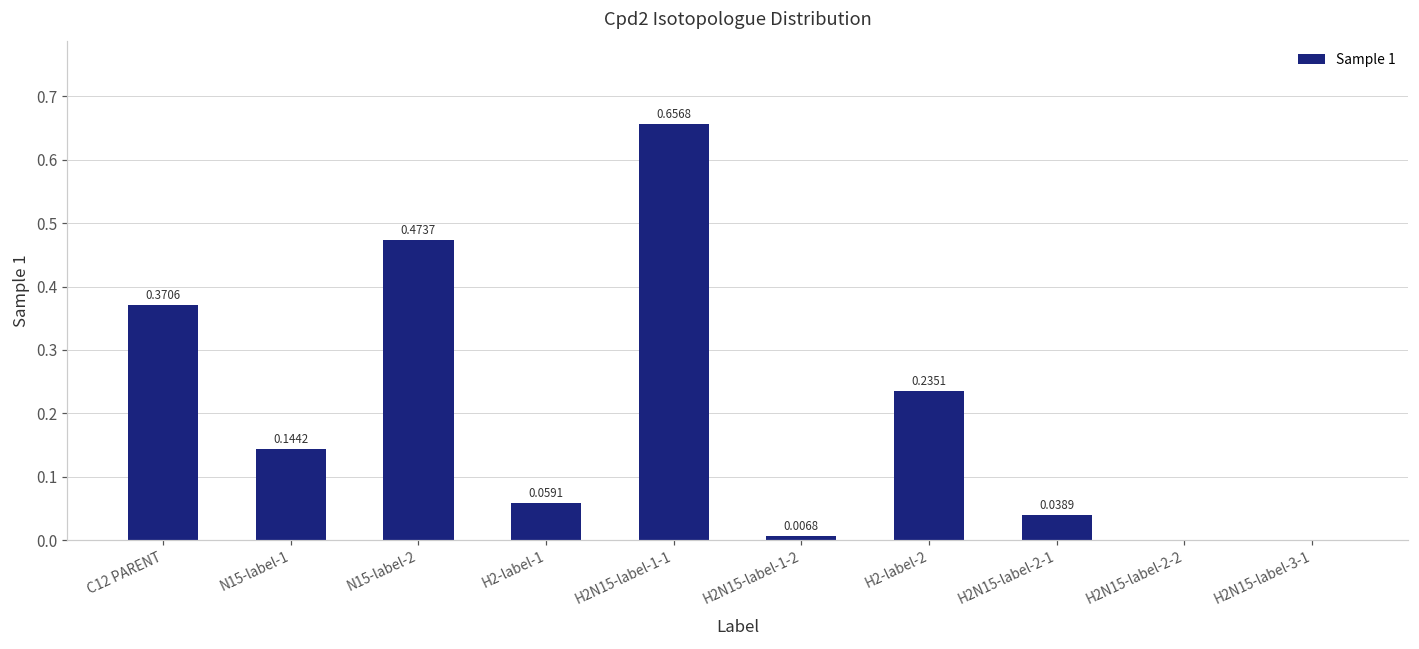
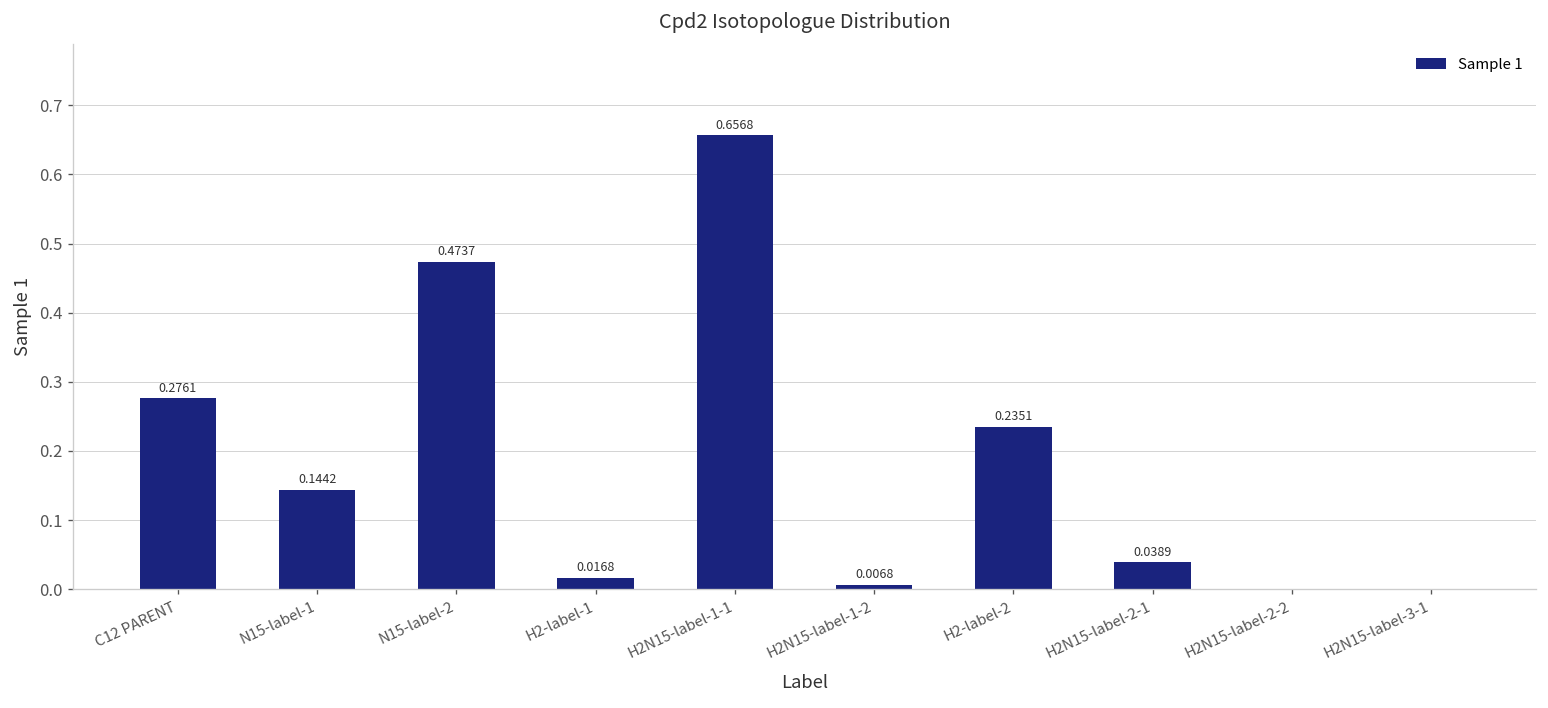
  {
-   "C12 PARENT": 0.3706,
+   "C12 PARENT": 0.2761,
    "N15-label-1": 0.1442,
    "N15-label-2": 0.4737,
-   "H2-label-1": 0.0591,
+   "H2-label-1": 0.0168,
    "H2N15-label-1-1": 0.6568,
    "H2N15-label-1-2": 0.0068,
    "H2-label-2": 0.2351,
    "H2N15-label-2-1": 0.0389
  }
